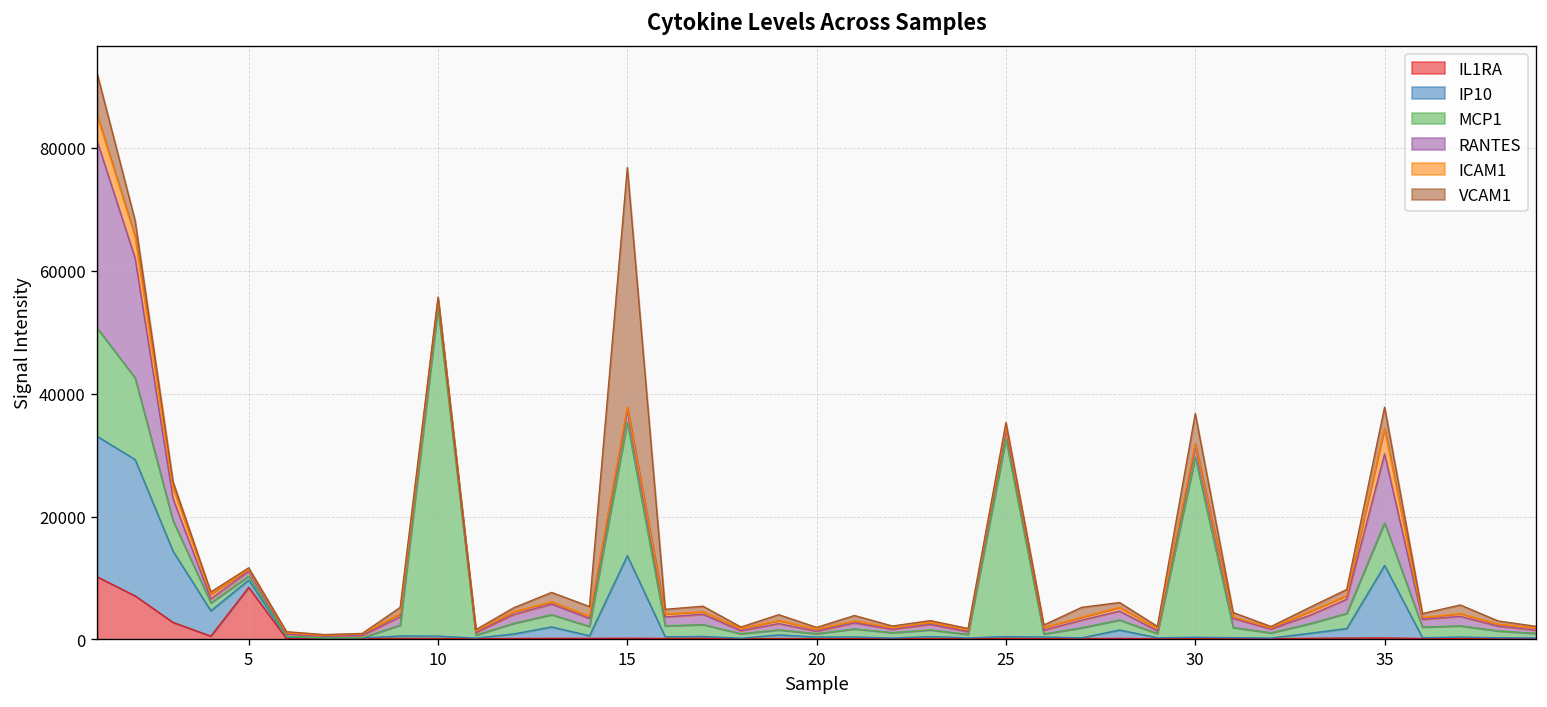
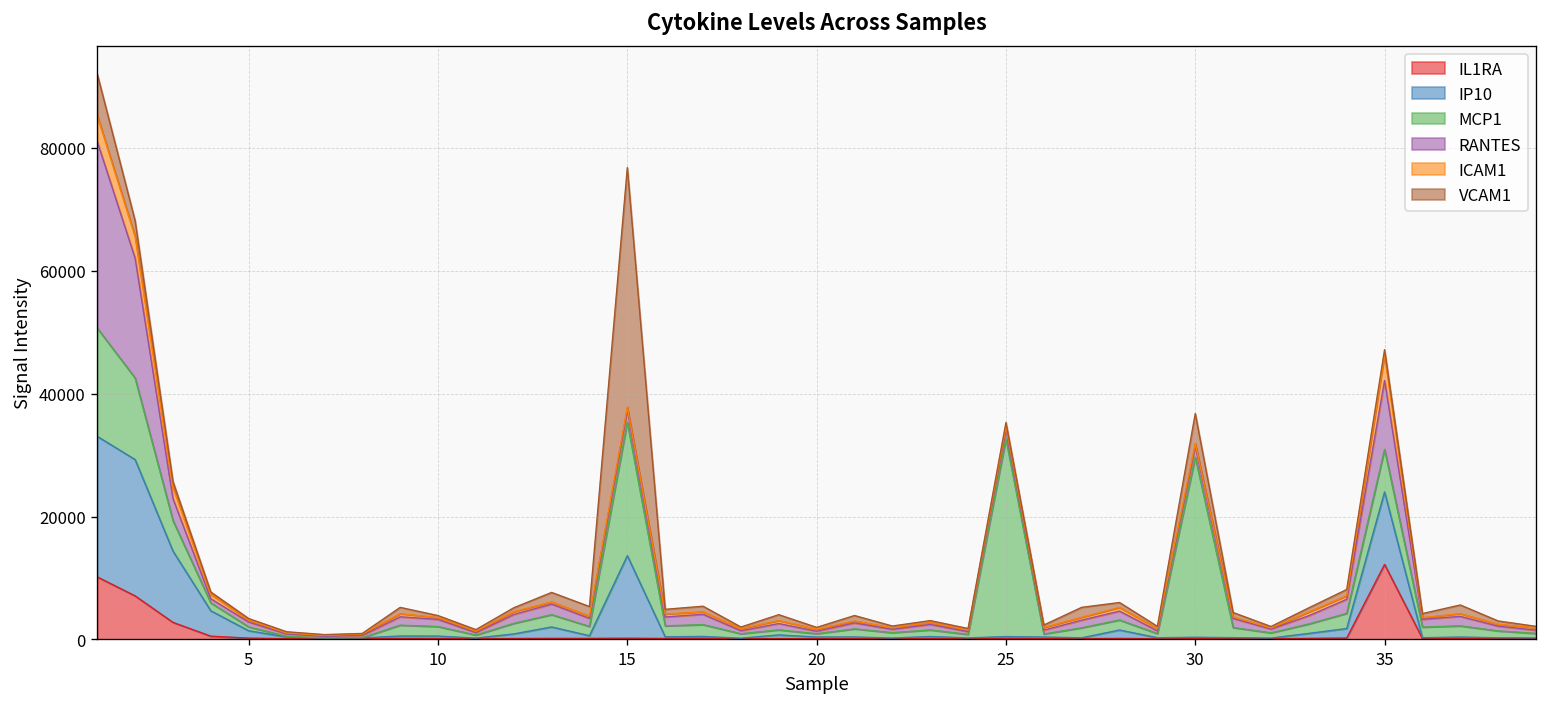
  {
    "IL1RA": {
-     "5": 8000,
+     "5": 0,
      "15": 0,
-     "35": 0
+     "35": 12000
    },
    "IP10": {
      "5": 1000,
      "15": 13000,
      "35": 12000
    },
    "MCP1": {
      "5": 1000,
-     "10": 53000,
+     "10": 2000,
      "15": 22000,
      "25": 32000,
      "30": 29000,
      "35": 7000
    },
    "RANTES": {
      "35": 11000
    },
    "ICAM1": {
      "35": 4000
    },
    "VCAM1": {
      "15": 39000,
      "25": 1000,
      "30": 5000,
-     "35": 3000
+     "35": 1000
    }
  }
